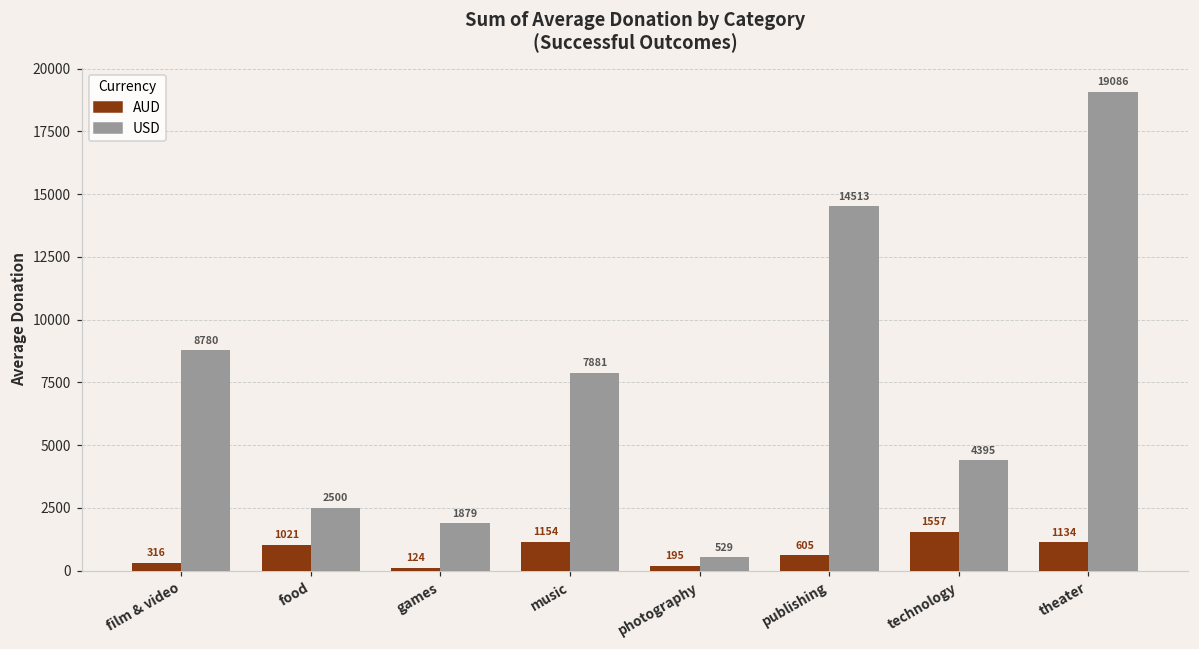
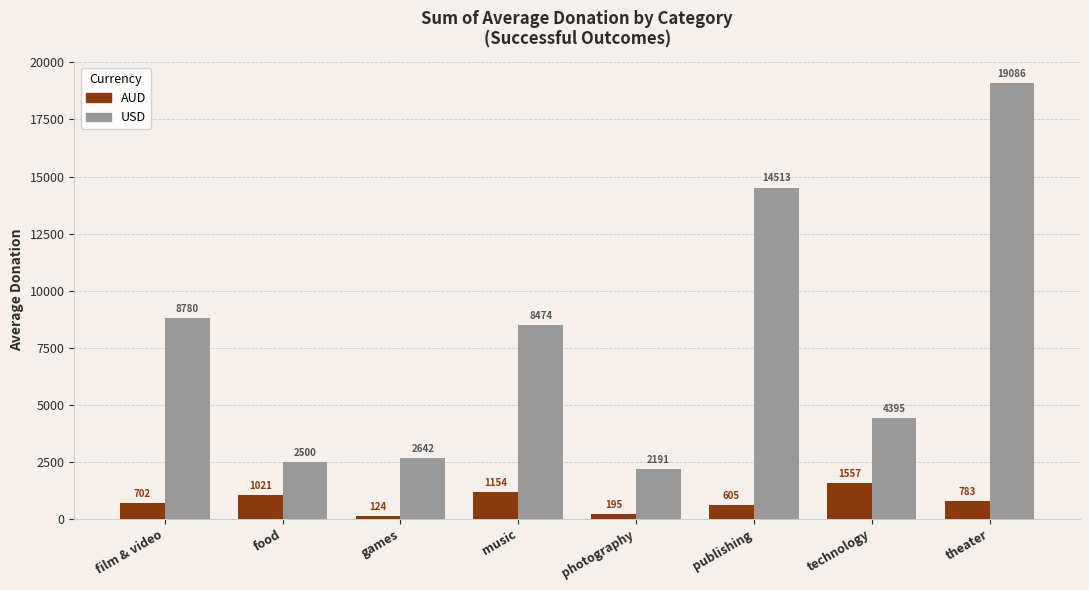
  {
    "AUD": {
-     "film & video": 316,
+     "film & video": 702,
      "food": 1021,
      "games": 124,
      "music": 1154,
      "photography": 195,
      "publishing": 605,
      "technology": 1557,
-     "theater": 1134
+     "theater": 783
    },
    "USD": {
      "film & video": 8780,
      "food": 2500,
-     "games": 1879,
-     "music": 7881,
-     "photography": 529,
+     "games": 2642,
+     "music": 8474,
+     "photography": 2191,
      "publishing": 14513,
      "technology": 4395,
      "theater": 19086
    }
  }
